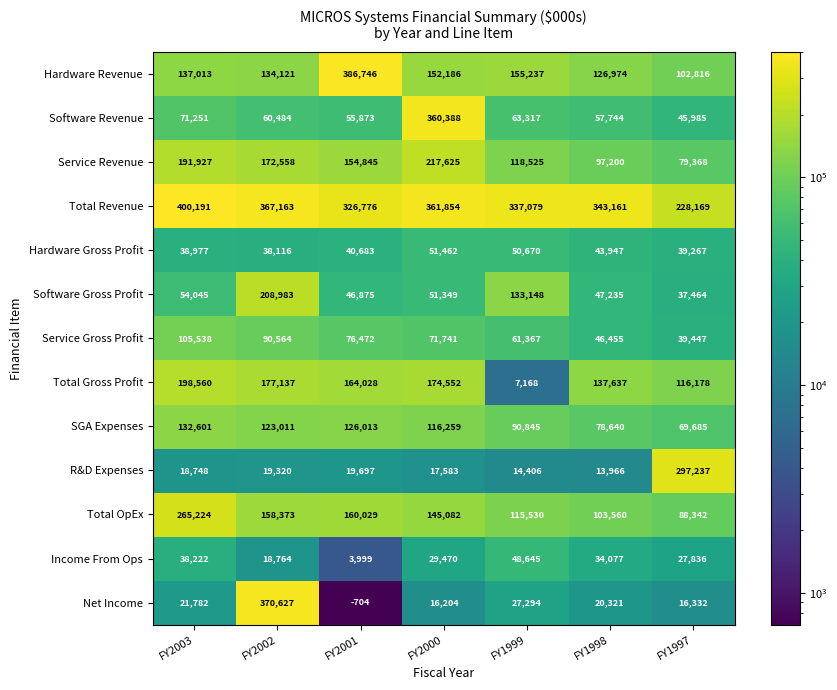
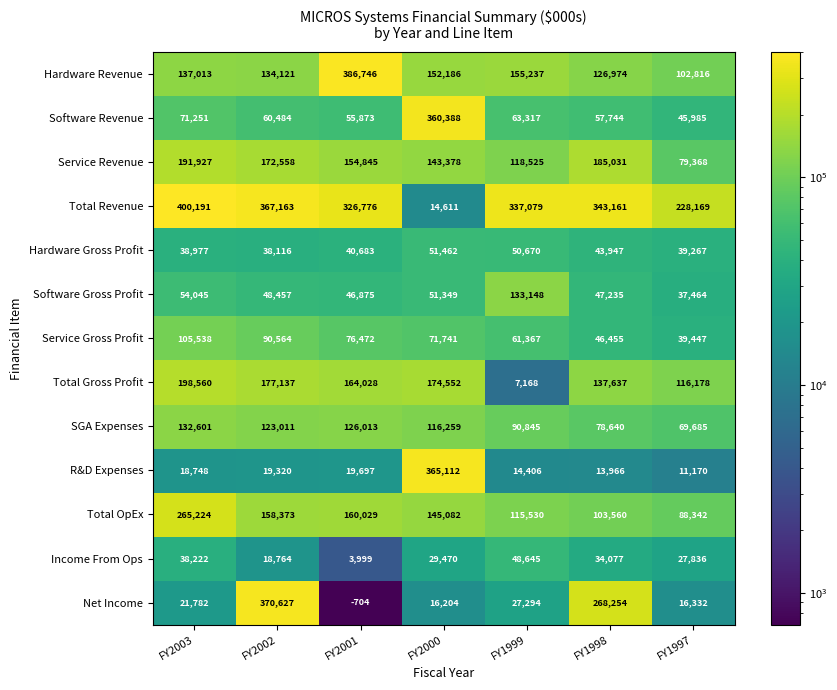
  {
    "Hardware Revenue": {
      "FY2003": "137,013",
      "FY2002": "134,121",
      "FY2001": "386,746",
      "FY2000": "152,186",
      "FY1999": "155,237",
      "FY1998": "126,974",
      "FY1997": "102,816"
    },
    "Software Revenue": {
      "FY2003": "71,251",
      "FY2002": "60,484",
      "FY2001": "55,873",
      "FY2000": "360,388",
      "FY1999": "63,317",
      "FY1998": "57,744",
      "FY1997": "45,985"
    },
    "Service Revenue": {
      "FY2003": "191,927",
      "FY2002": "172,558",
      "FY2001": "154,845",
-     "FY2000": "217,625",
+     "FY2000": "143,378",
      "FY1999": "118,525",
-     "FY1998": "97,200",
+     "FY1998": "185,031",
      "FY1997": "79,368"
    },
    "Total Revenue": {
      "FY2003": "400,191",
      "FY2002": "367,163",
      "FY2001": "326,776",
-     "FY2000": "361,854",
+     "FY2000": "14,611",
      "FY1999": "337,079",
      "FY1998": "343,161",
      "FY1997": "228,169"
    },
    "Hardware Gross Profit": {
      "FY2003": "38,977",
      "FY2002": "38,116",
      "FY2001": "40,683",
      "FY2000": "51,462",
      "FY1999": "50,670",
      "FY1998": "43,947",
      "FY1997": "39,267"
    },
    "Software Gross Profit": {
      "FY2003": "54,045",
-     "FY2002": "208,983",
+     "FY2002": "48,457",
      "FY2001": "46,875",
      "FY2000": "51,349",
      "FY1999": "133,148",
      "FY1998": "47,235",
      "FY1997": "37,464"
    },
    "Service Gross Profit": {
      "FY2003": "105,538",
      "FY2002": "90,564",
      "FY2001": "76,472",
      "FY2000": "71,741",
      "FY1999": "61,367",
      "FY1998": "46,455",
      "FY1997": "39,447"
    },
    "Total Gross Profit": {
      "FY2003": "198,560",
      "FY2002": "177,137",
      "FY2001": "164,028",
      "FY2000": "174,552",
      "FY1999": "7,168",
      "FY1998": "137,637",
      "FY1997": "116,178"
    },
    "SGA Expenses": {
      "FY2003": "132,601",
      "FY2002": "123,011",
      "FY2001": "126,013",
      "FY2000": "116,259",
      "FY1999": "90,845",
      "FY1998": "78,640",
      "FY1997": "69,685"
    },
    "R&D Expenses": {
      "FY2003": "18,748",
      "FY2002": "19,320",
      "FY2001": "19,697",
-     "FY2000": "17,583",
+     "FY2000": "365,112",
      "FY1999": "14,406",
      "FY1998": "13,966",
-     "FY1997": "297,237"
+     "FY1997": "11,170"
    },
    "Total OpEx": {
      "FY2003": "265,224",
      "FY2002": "158,373",
      "FY2001": "160,029",
      "FY2000": "145,082",
      "FY1999": "115,530",
      "FY1998": "103,560",
      "FY1997": "88,342"
    },
    "Income From Ops": {
      "FY2003": "38,222",
      "FY2002": "18,764",
      "FY2001": "3,999",
      "FY2000": "29,470",
      "FY1999": "48,645",
      "FY1998": "34,077",
      "FY1997": "27,836"
    },
    "Net Income": {
      "FY2003": "21,782",
      "FY2002": "370,627",
      "FY2001": "-704",
      "FY2000": "16,204",
      "FY1999": "27,294",
-     "FY1998": "20,321",
+     "FY1998": "268,254",
      "FY1997": "16,332"
    }
  }
